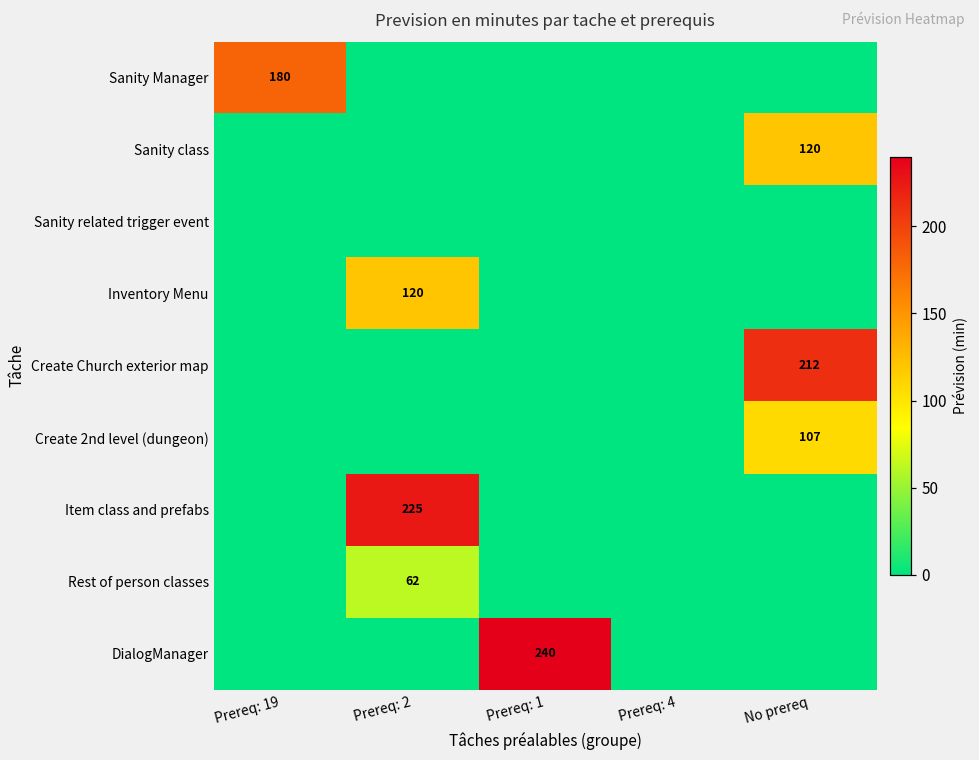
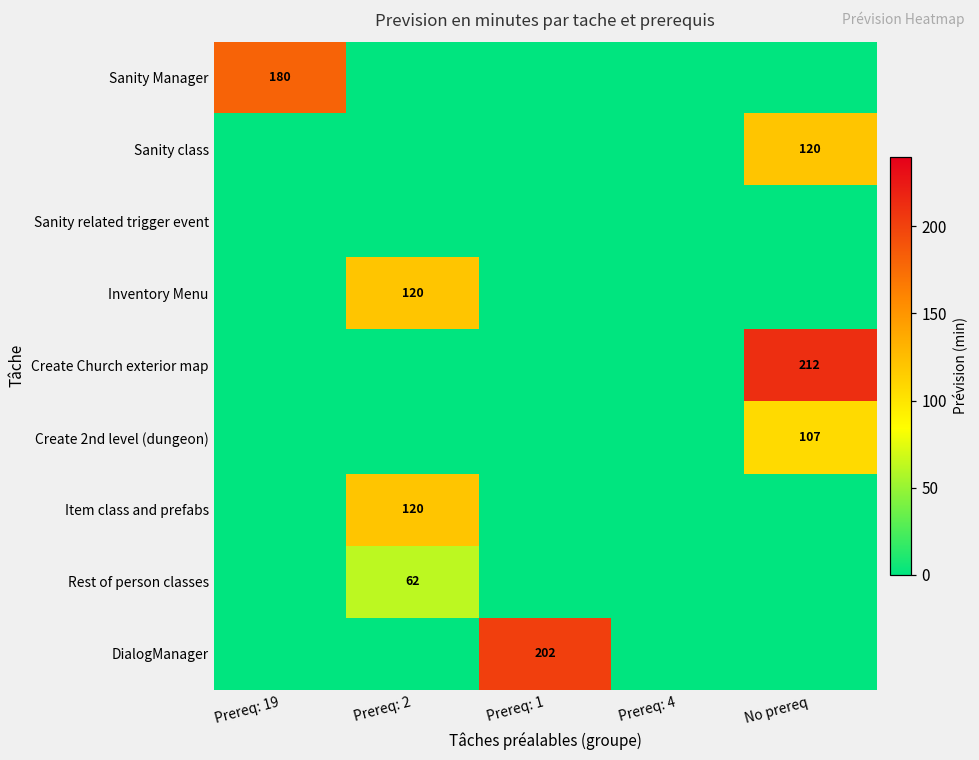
  {
    "Sanity Manager": {
      "Prereq: 19": 180
    },
    "Sanity class": {
      "No prereq": 120
    },
    "Inventory Menu": {
      "Prereq: 2": 120
    },
    "Create Church exterior map": {
      "No prereq": 212
    },
    "Create 2nd level (dungeon)": {
      "No prereq": 107
    },
    "Item class and prefabs": {
-     "Prereq: 2": 225
+     "Prereq: 2": 120
    },
    "Rest of person classes": {
      "Prereq: 2": 62
    },
    "DialogManager": {
-     "Prereq: 1": 240
+     "Prereq: 1": 202
    }
  }
